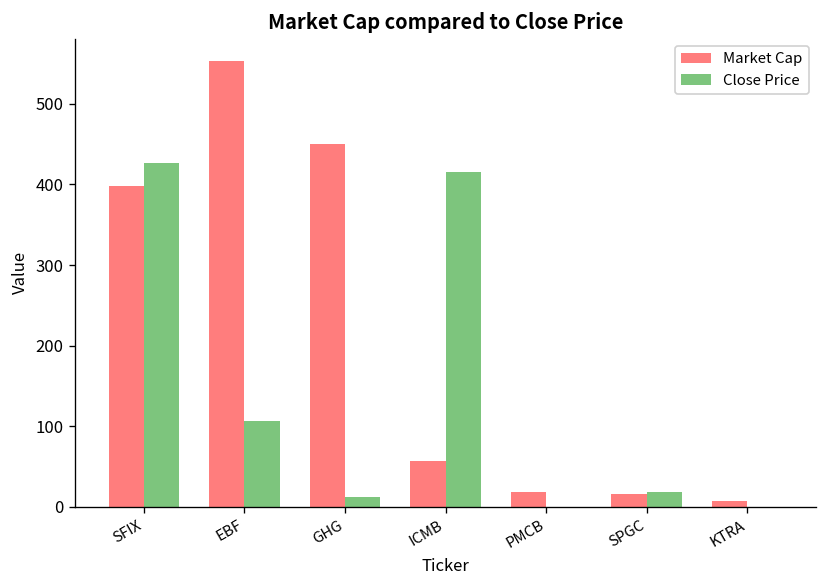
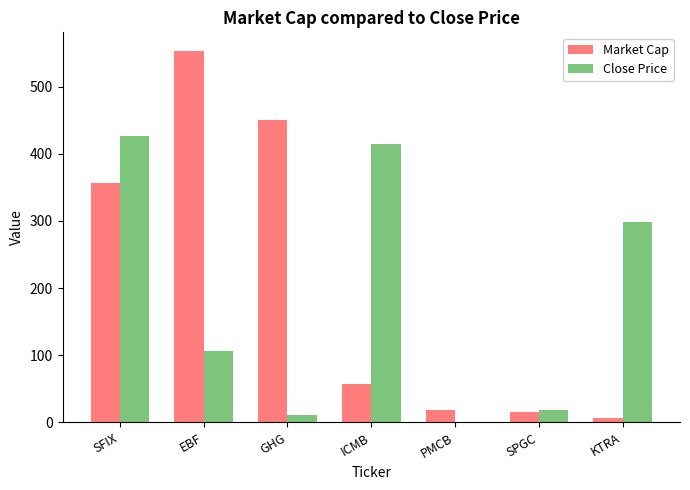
  {
    "Market Cap": {
-     "SFIX": 400,
+     "SFIX": 360,
      "EBF": 550,
      "GHG": 450,
      "ICMB": 60,
      "PMCB": 20,
      "SPGC": 20,
      "KTRA": 10
    },
    "Close Price": {
      "SFIX": 430,
      "EBF": 110,
      "GHG": 10,
      "ICMB": 420,
      "PMCB": 0,
      "SPGC": 20,
-     "KTRA": 0
+     "KTRA": 300
    }
  }
